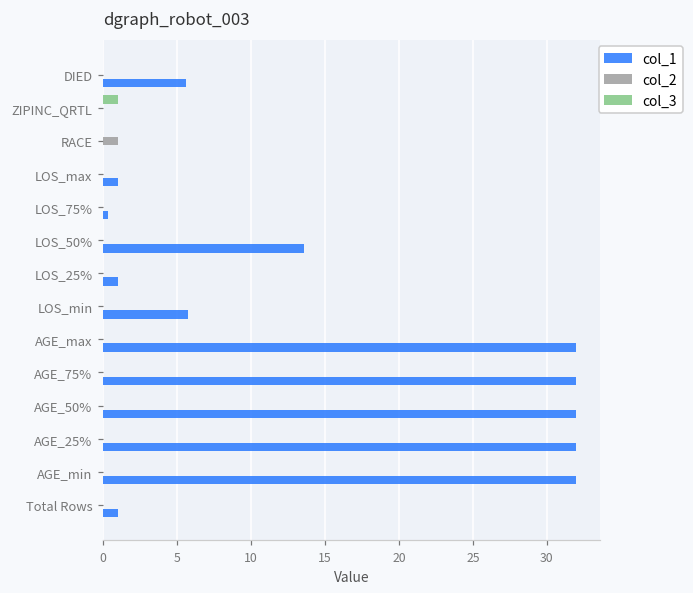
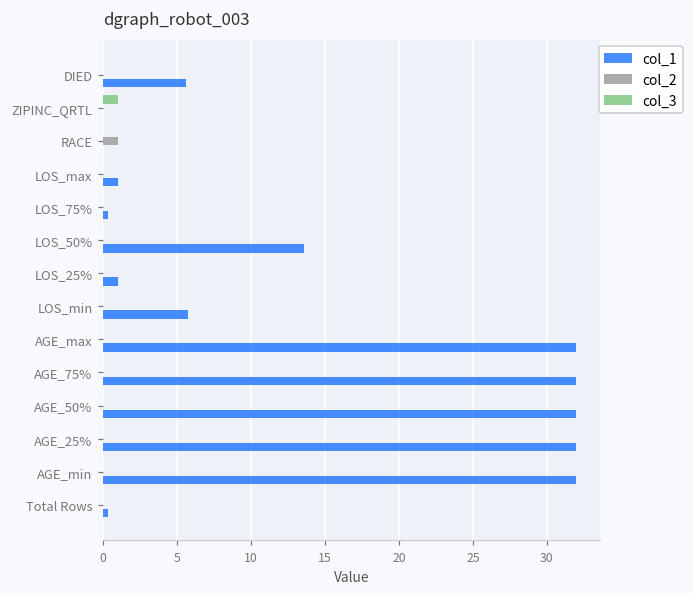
  {
    "col_1": {
      "DIED": 5.6,
      "ZIPINC_QRTL": 0.0,
      "RACE": 0.0,
      "LOS_max": 1.0,
      "LOS_75%": 0.3,
      "LOS_50%": 13.6,
      "LOS_25%": 1.0,
      "LOS_min": 5.7,
      "AGE_max": 32.0,
      "AGE_75%": 32.0,
      "AGE_50%": 32.0,
      "AGE_25%": 32.0,
      "AGE_min": 32.0,
-     "Total Rows": 1.0
+     "Total Rows": 0.3
    }
  }
